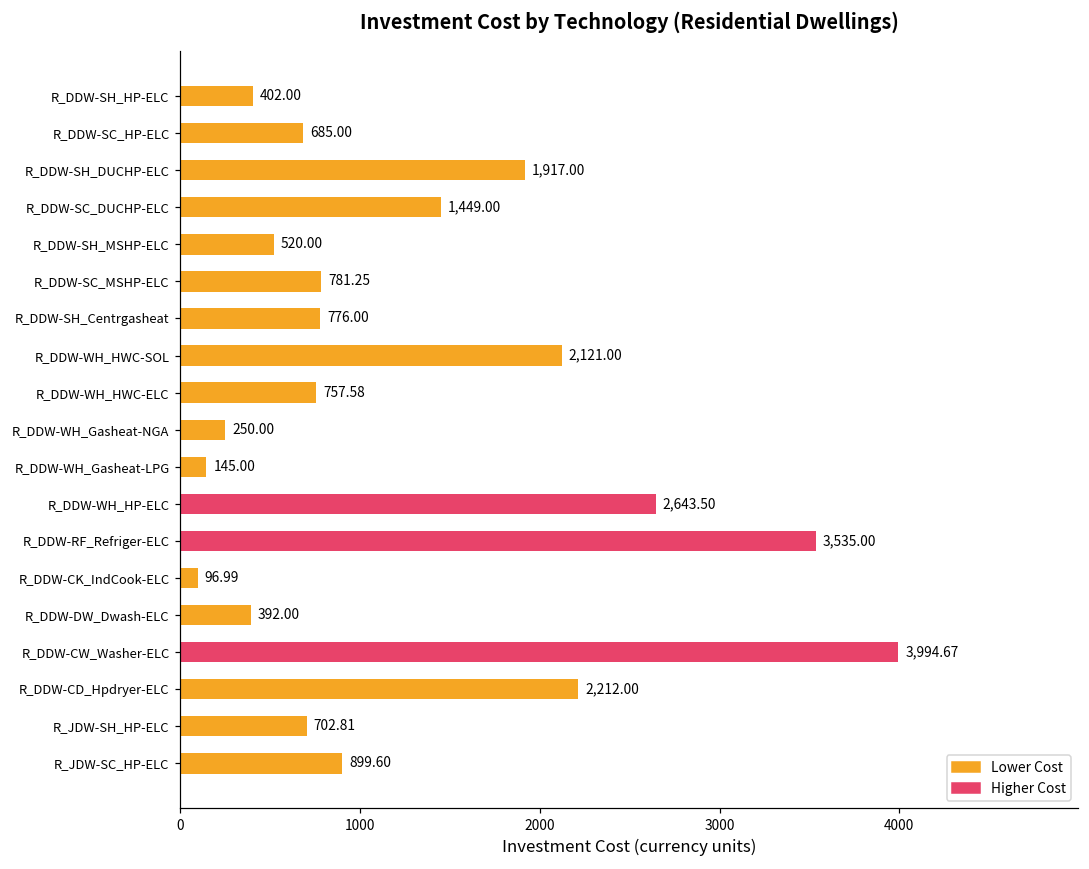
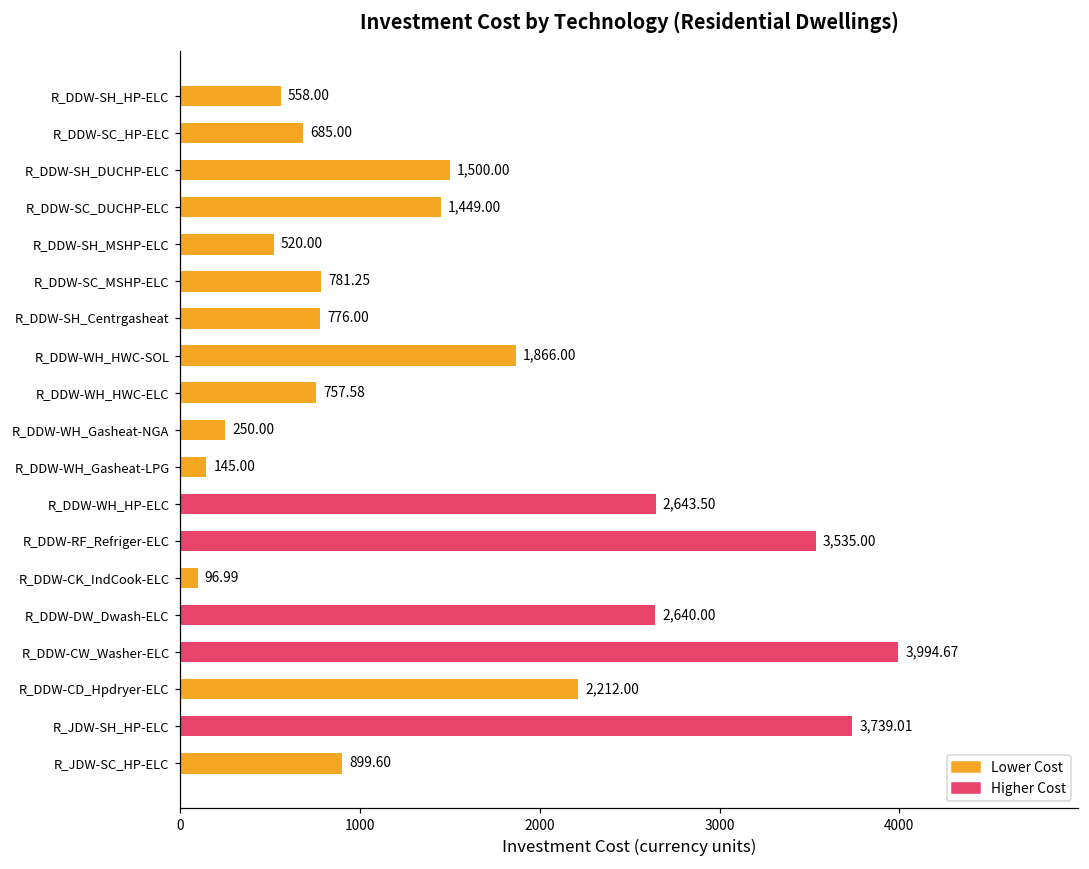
  {
-   "R_DDW-SH_HP-ELC": "402.00",
+   "R_DDW-SH_HP-ELC": "558.00",
    "R_DDW-SC_HP-ELC": "685.00",
-   "R_DDW-SH_DUCHP-ELC": "1,917.00",
+   "R_DDW-SH_DUCHP-ELC": "1,500.00",
    "R_DDW-SC_DUCHP-ELC": "1,449.00",
    "R_DDW-SH_MSHP-ELC": "520.00",
    "R_DDW-SC_MSHP-ELC": "781.25",
    "R_DDW-SH_Centrgasheat": "776.00",
-   "R_DDW-WH_HWC-SOL": "2,121.00",
+   "R_DDW-WH_HWC-SOL": "1,866.00",
    "R_DDW-WH_HWC-ELC": "757.58",
    "R_DDW-WH_Gasheat-NGA": "250.00",
    "R_DDW-WH_Gasheat-LPG": "145.00",
    "R_DDW-WH_HP-ELC": "2,643.50",
    "R_DDW-RF_Refriger-ELC": "3,535.00",
    "R_DDW-CK_IndCook-ELC": "96.99",
-   "R_DDW-DW_Dwash-ELC": "392.00",
+   "R_DDW-DW_Dwash-ELC": "2,640.00",
    "R_DDW-CW_Washer-ELC": "3,994.67",
    "R_DDW-CD_Hpdryer-ELC": "2,212.00",
-   "R_JDW-SH_HP-ELC": "702.81",
+   "R_JDW-SH_HP-ELC": "3,739.01",
    "R_JDW-SC_HP-ELC": "899.60"
  }
